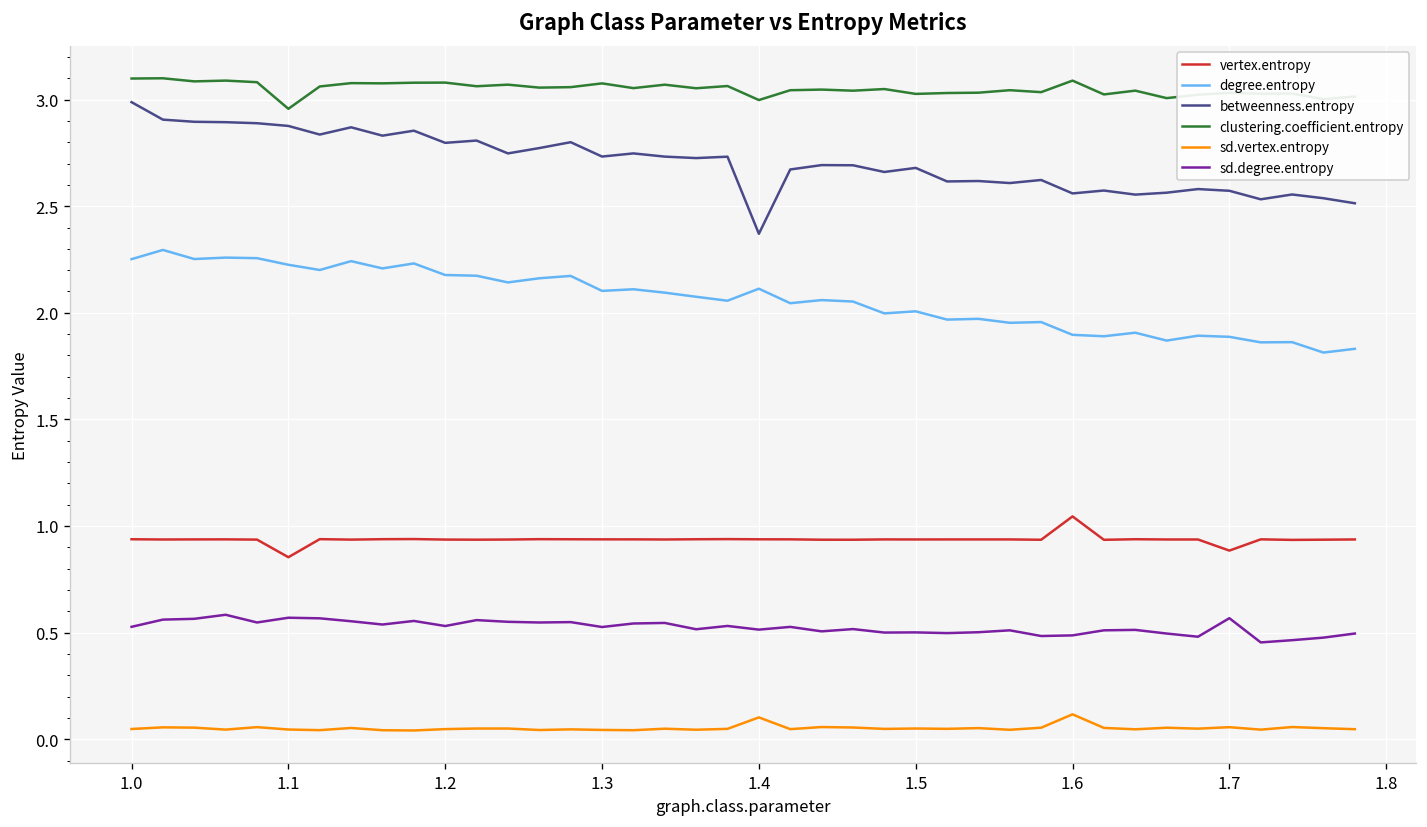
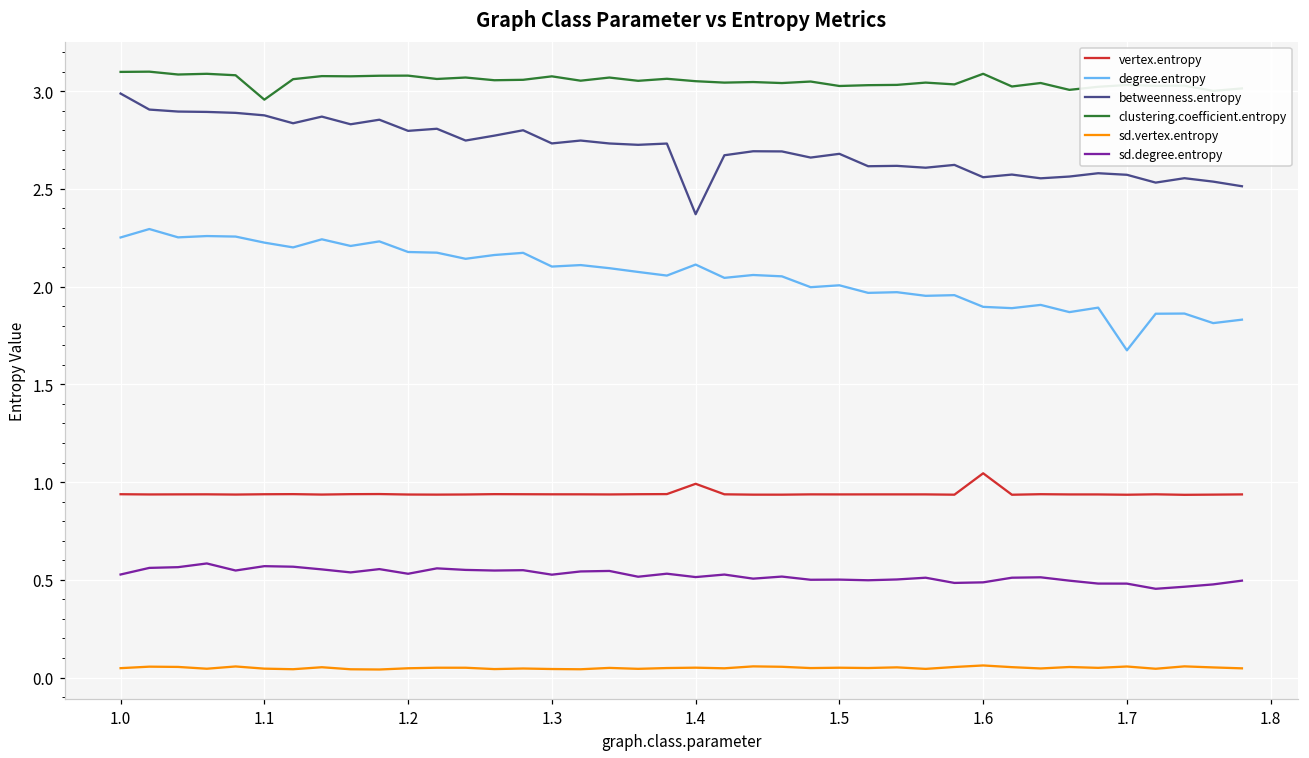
  {
    "vertex.entropy": {
      "1.0": 0.94,
-     "1.1": 0.85,
+     "1.1": 0.94,
      "1.2": 0.94,
      "1.3": 0.94,
-     "1.4": 0.94,
+     "1.4": 0.99,
      "1.5": 0.94,
      "1.6": 1.04,
-     "1.7": 0.88
+     "1.7": 0.94
    },
    "degree.entropy": {
      "1.0": 2.25,
      "1.1": 2.23,
      "1.2": 2.18,
      "1.3": 2.10,
      "1.4": 2.11,
      "1.5": 2.01,
      "1.6": 1.90,
-     "1.7": 1.89
+     "1.7": 1.67
    },
    "betweenness.entropy": {
      "1.0": 2.99,
      "1.1": 2.88,
      "1.2": 2.80,
      "1.3": 2.73,
      "1.4": 2.37,
      "1.5": 2.68,
      "1.6": 2.56,
      "1.7": 2.57
    },
    "clustering.coefficient.entropy": {
      "1.0": 3.10,
      "1.1": 2.96,
      "1.2": 3.08,
      "1.3": 3.08,
-     "1.4": 3.00,
+     "1.4": 3.05,
      "1.5": 3.03,
      "1.6": 3.09
    },
    "sd.vertex.entropy": {
      "1.0": 0.05,
      "1.1": 0.05,
      "1.2": 0.05,
      "1.3": 0.04,
-     "1.4": 0.10,
+     "1.4": 0.05,
      "1.5": 0.05,
-     "1.6": 0.12,
+     "1.6": 0.06,
      "1.7": 0.06
    },
    "sd.degree.entropy": {
      "1.0": 0.53,
      "1.1": 0.57,
      "1.2": 0.53,
      "1.3": 0.53,
      "1.4": 0.51,
      "1.5": 0.50,
      "1.6": 0.49,
-     "1.7": 0.57
+     "1.7": 0.48
    }
  }
